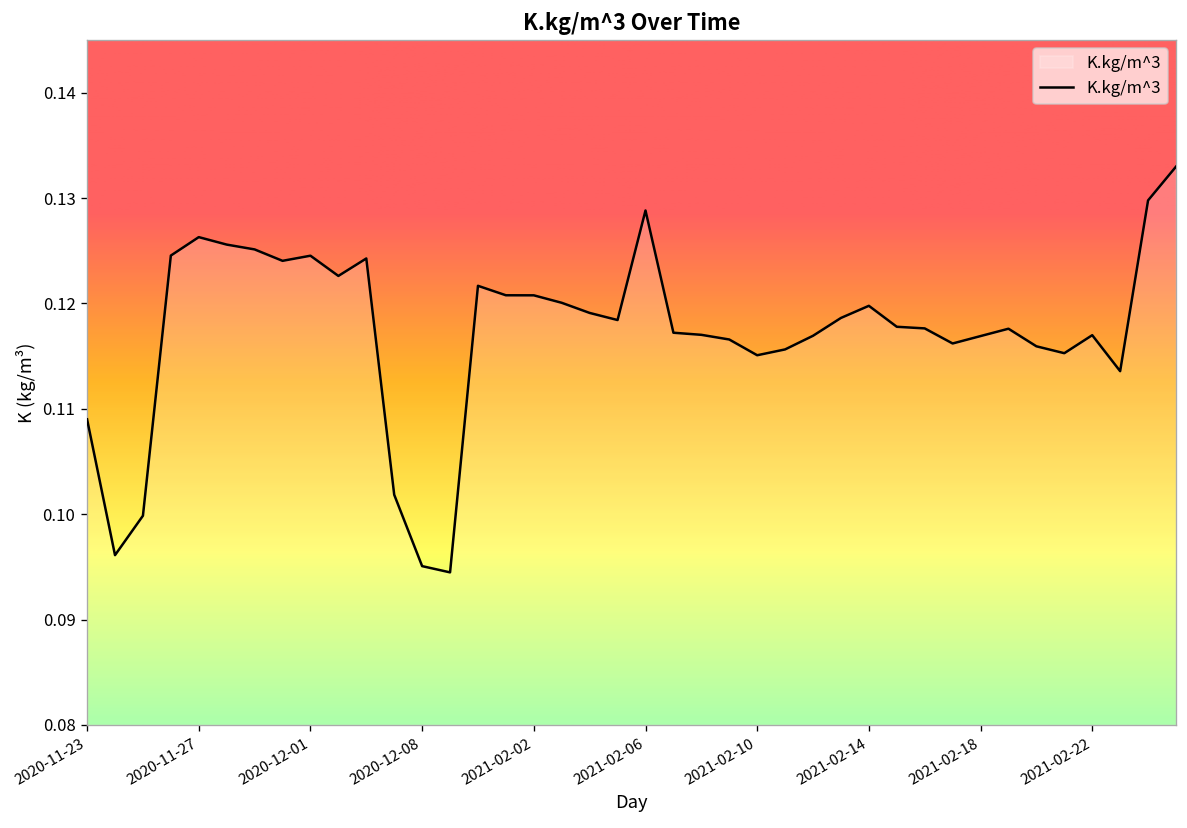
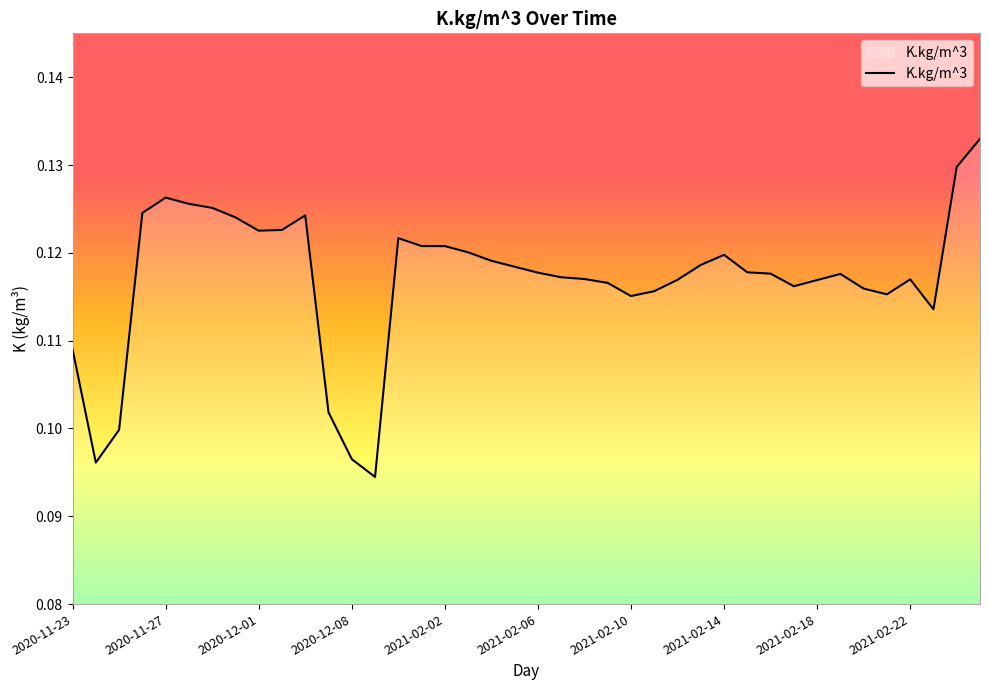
  {
    "2020-11-23": 0.109,
    "2020-11-27": 0.126,
-   "2020-12-01": 0.125,
-   "2020-12-08": 0.095,
+   "2020-12-01": 0.123,
+   "2020-12-08": 0.097,
    "2021-02-02": 0.121,
-   "2021-02-06": 0.129,
+   "2021-02-06": 0.118,
    "2021-02-10": 0.115,
    "2021-02-14": 0.120,
    "2021-02-18": 0.117,
    "2021-02-22": 0.117
  }
